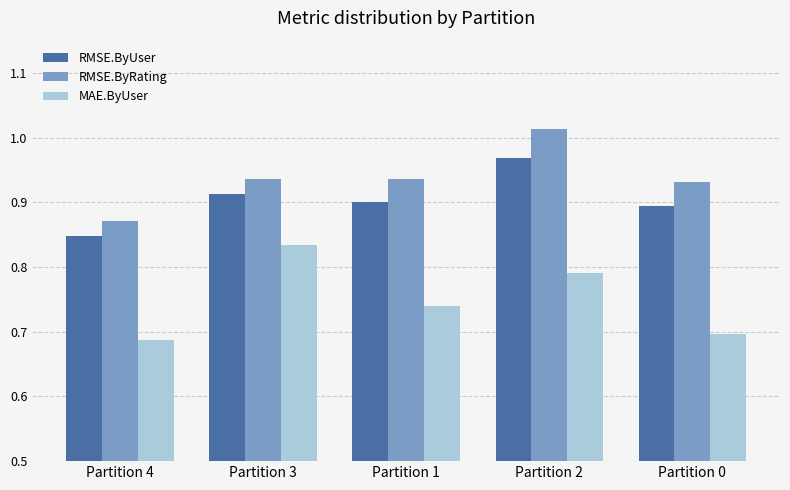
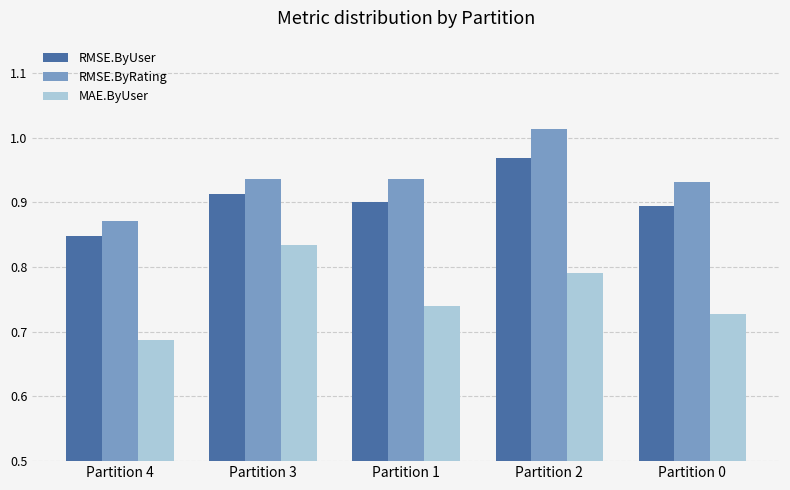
  {
    "RMSE.ByUser": {
      "Partition 4": 0.85,
      "Partition 3": 0.91,
      "Partition 1": 0.90,
      "Partition 2": 0.97,
      "Partition 0": 0.90
    },
    "RMSE.ByRating": {
      "Partition 4": 0.87,
      "Partition 3": 0.94,
      "Partition 1": 0.94,
      "Partition 2": 1.01,
      "Partition 0": 0.93
    },
    "MAE.ByUser": {
      "Partition 4": 0.69,
      "Partition 3": 0.83,
      "Partition 1": 0.74,
      "Partition 2": 0.79,
-     "Partition 0": 0.70
+     "Partition 0": 0.73
    }
  }
